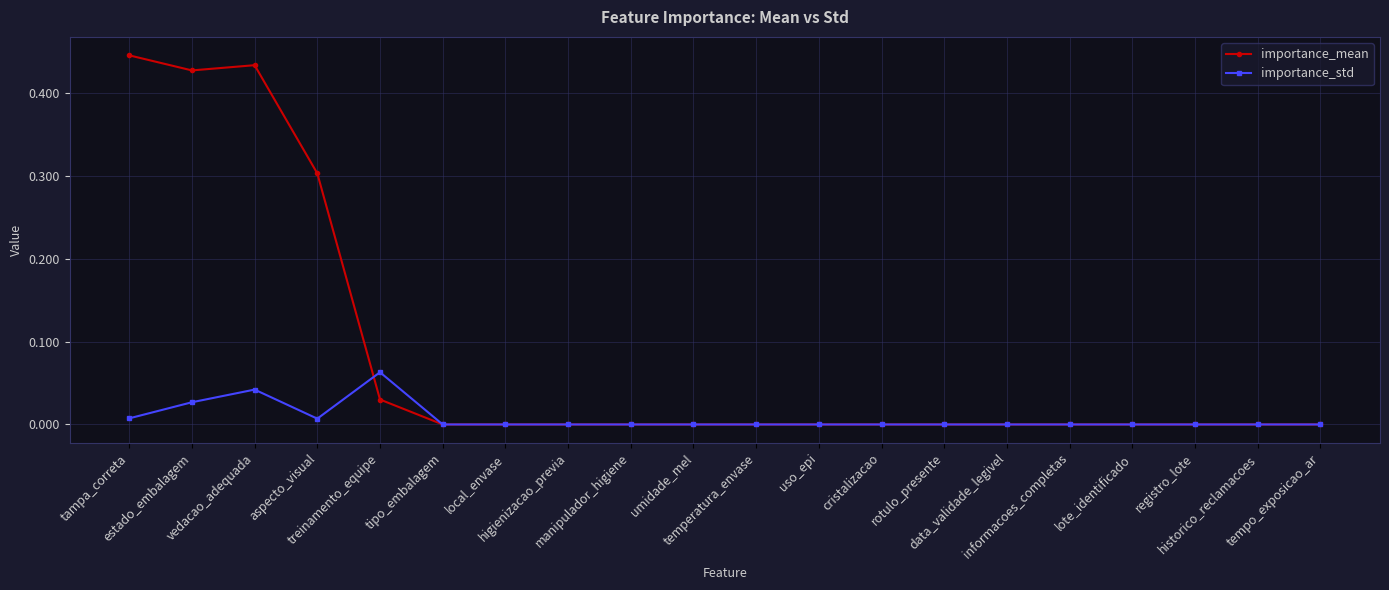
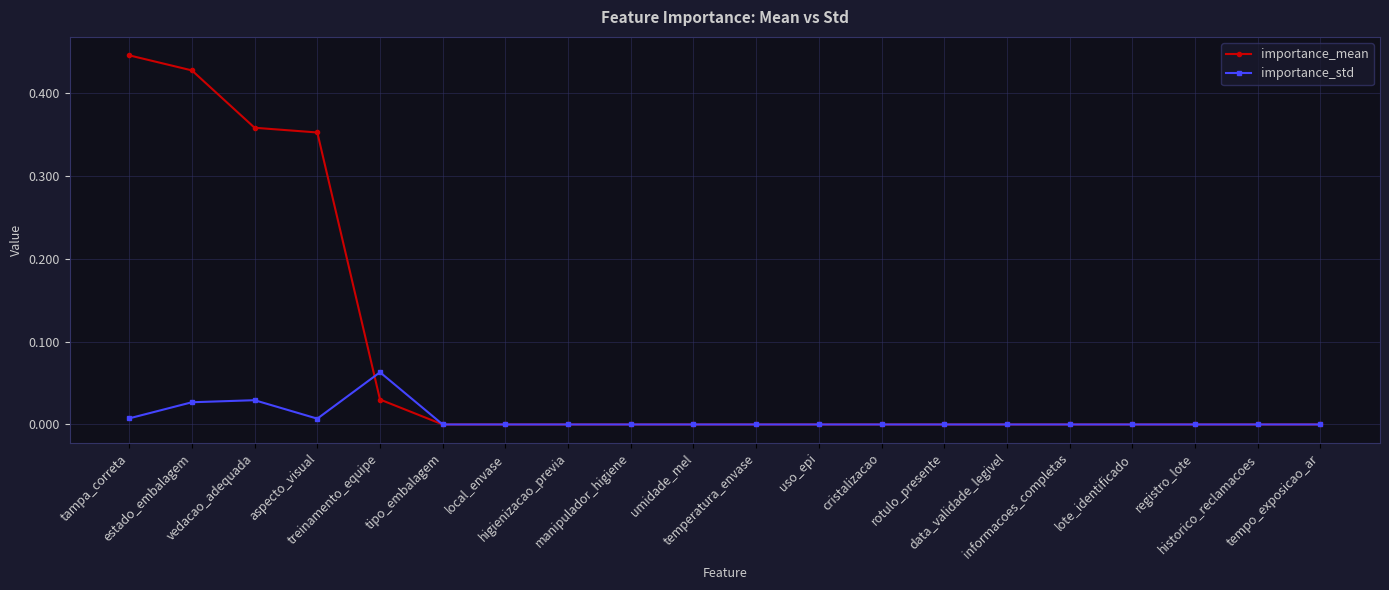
  {
    "importance_mean": {
      "tampa_correta": 0.45,
      "estado_embalagem": 0.43,
-     "vedacao_adequada": 0.43,
-     "aspecto_visual": 0.30,
+     "vedacao_adequada": 0.36,
+     "aspecto_visual": 0.35,
      "treinamento_equipe": 0.03
    },
    "importance_std": {
      "tampa_correta": 0.01,
      "estado_embalagem": 0.03,
-     "vedacao_adequada": 0.04,
+     "vedacao_adequada": 0.03,
      "aspecto_visual": 0.01,
      "treinamento_equipe": 0.06
    }
  }
